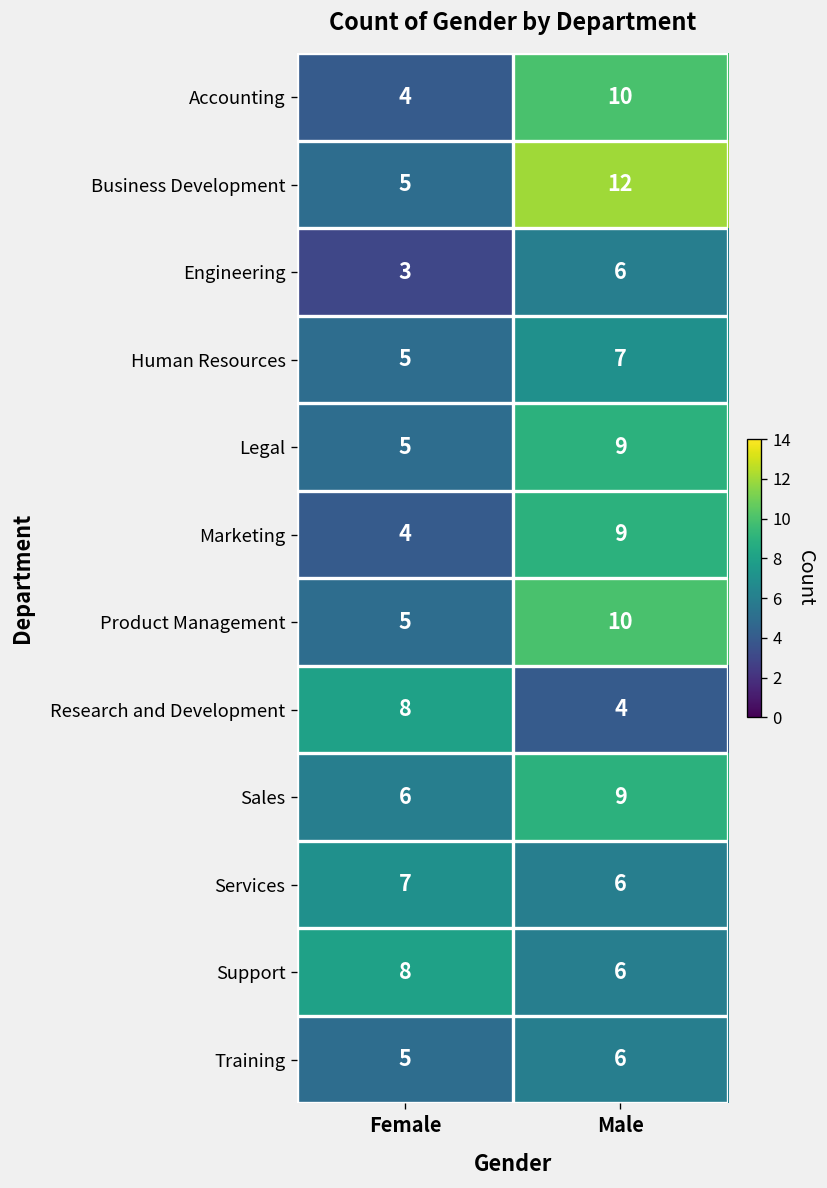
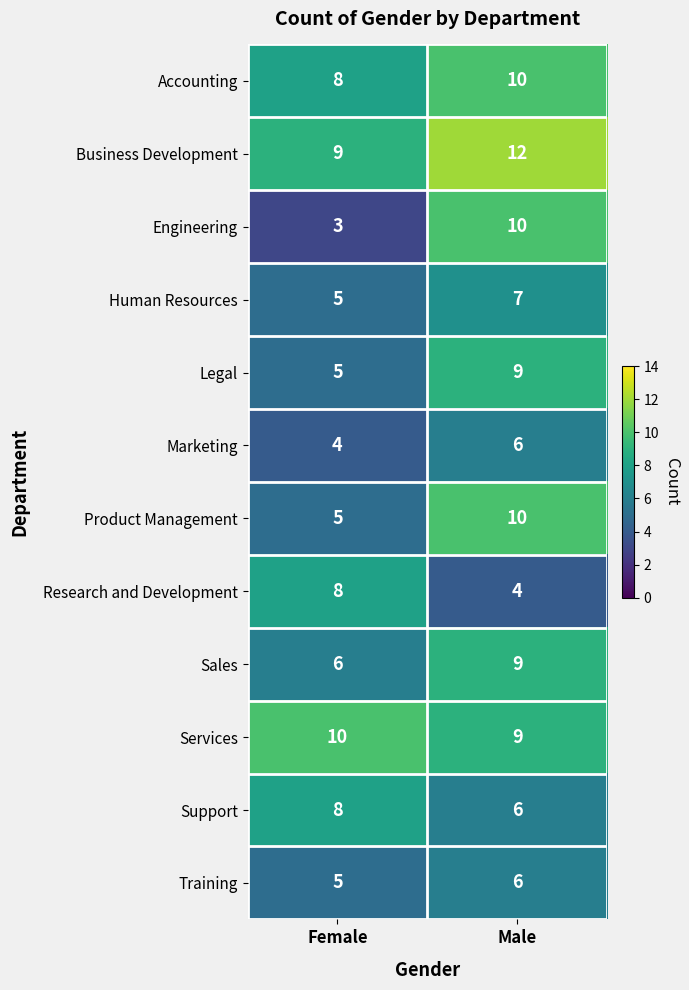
  {
    "Accounting": {
-     "Female": 4,
+     "Female": 8,
      "Male": 10
    },
    "Business Development": {
-     "Female": 5,
+     "Female": 9,
      "Male": 12
    },
    "Engineering": {
      "Female": 3,
-     "Male": 6
+     "Male": 10
    },
    "Human Resources": {
      "Female": 5,
      "Male": 7
    },
    "Legal": {
      "Female": 5,
      "Male": 9
    },
    "Marketing": {
      "Female": 4,
-     "Male": 9
+     "Male": 6
    },
    "Product Management": {
      "Female": 5,
      "Male": 10
    },
    "Research and Development": {
      "Female": 8,
      "Male": 4
    },
    "Sales": {
      "Female": 6,
      "Male": 9
    },
    "Services": {
-     "Female": 7,
-     "Male": 6
+     "Female": 10,
+     "Male": 9
    },
    "Support": {
      "Female": 8,
      "Male": 6
    },
    "Training": {
      "Female": 5,
      "Male": 6
    }
  }
